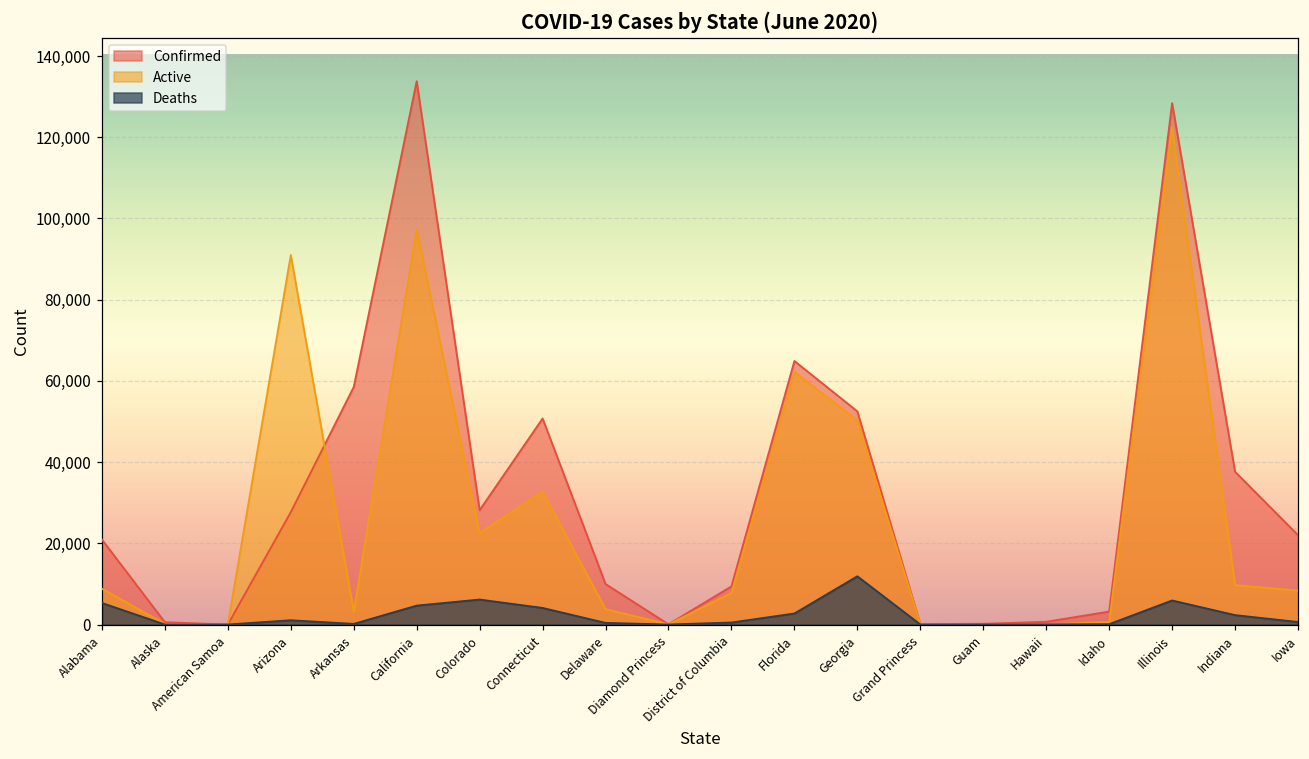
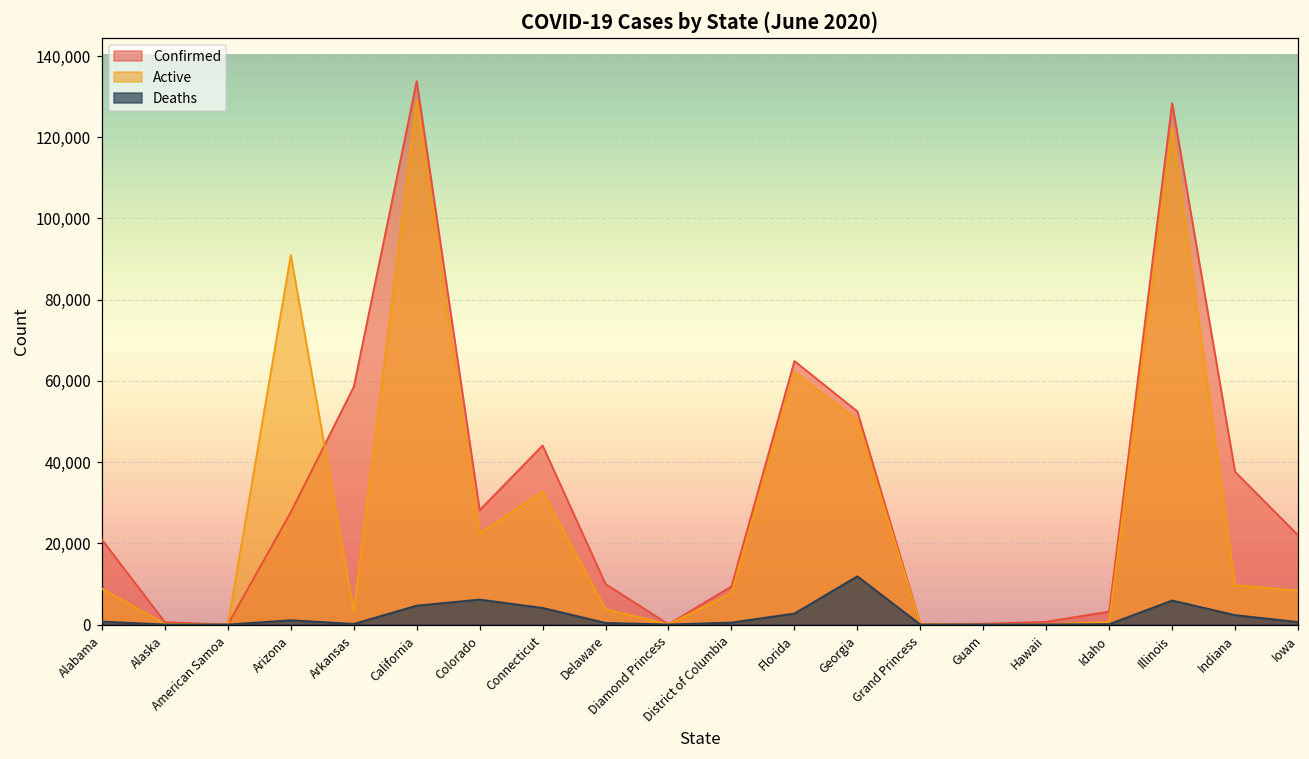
  {
    "Confirmed": {
      "Alabama": "21,000",
      "Arizona": "28,000",
      "Arkansas": "59,000",
      "California": "134,000",
      "Colorado": "28,000",
-     "Connecticut": "51,000",
+     "Connecticut": "44,000",
      "Delaware": "10,000",
      "District of Columbia": "9,000",
      "Florida": "65,000",
      "Georgia": "52,000",
      "Idaho": "3,000",
      "Illinois": "128,000",
      "Indiana": "38,000",
      "Iowa": "22,000"
    },
    "Active": {
      "Alabama": "9,000",
      "Arizona": "91,000",
      "Arkansas": "3,000",
-     "California": "97,000",
+     "California": "129,000",
      "Colorado": "23,000",
      "Connecticut": "33,000",
      "Delaware": "4,000",
      "District of Columbia": "8,000",
      "Florida": "62,000",
      "Georgia": "50,000",
      "Illinois": "122,000",
      "Indiana": "10,000",
      "Iowa": "8,000"
    },
    "Deaths": {
-     "Alabama": "5,000",
+     "Alabama": "1,000",
      "Arizona": "1,000",
      "Arkansas": "0",
      "California": "5,000",
      "Colorado": "6,000",
      "Connecticut": "4,000",
      "Delaware": "0",
      "District of Columbia": "0",
      "Florida": "3,000",
      "Georgia": "12,000",
      "Illinois": "6,000",
      "Indiana": "2,000",
      "Iowa": "1,000"
    }
  }
